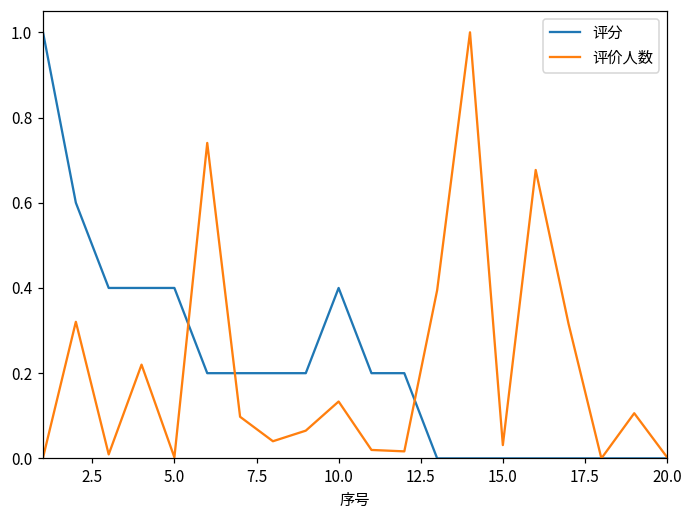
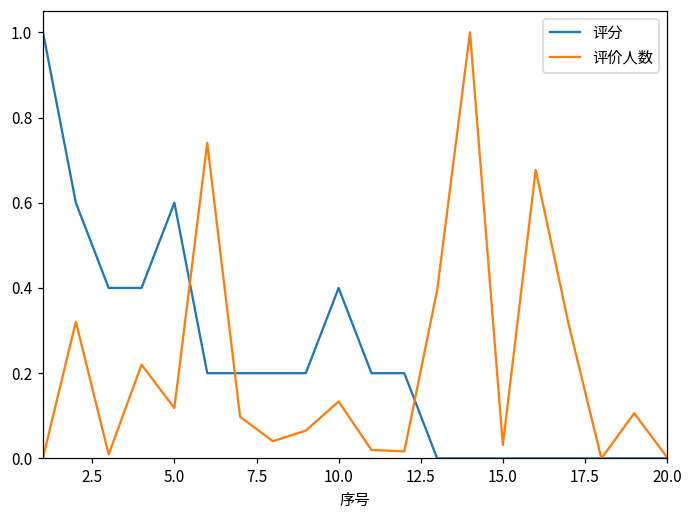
  {
    "评分": {
-     "5.0": 0.40,
+     "5.0": 0.60,
      "10.0": 0.40,
      "15.0": 0.00
    },
    "评价人数": {
-     "5.0": 0.00,
+     "5.0": 0.12,
      "10.0": 0.13,
      "15.0": 0.03
    }
  }
